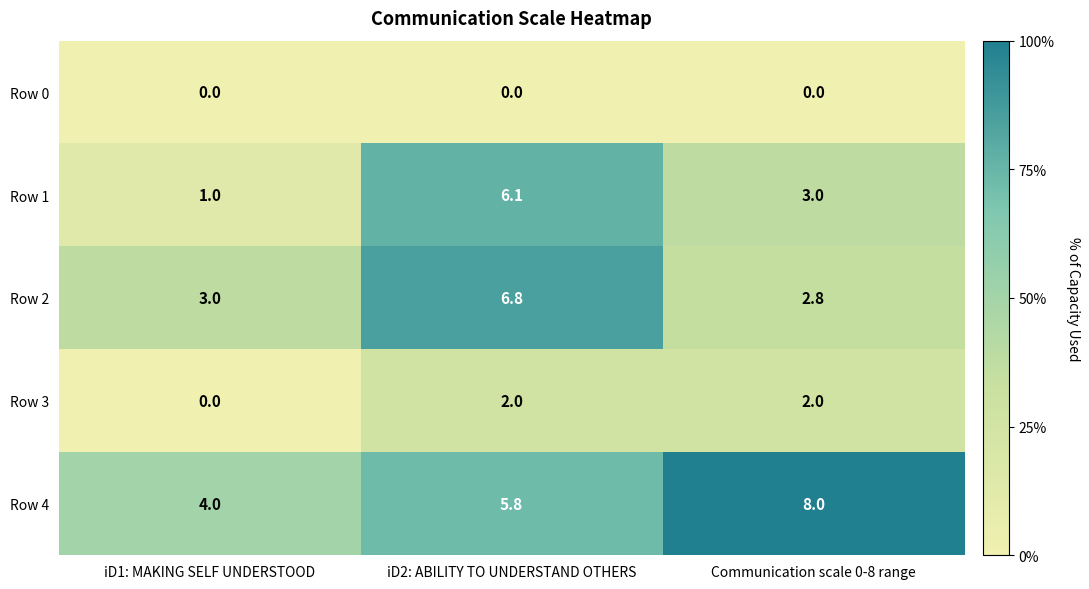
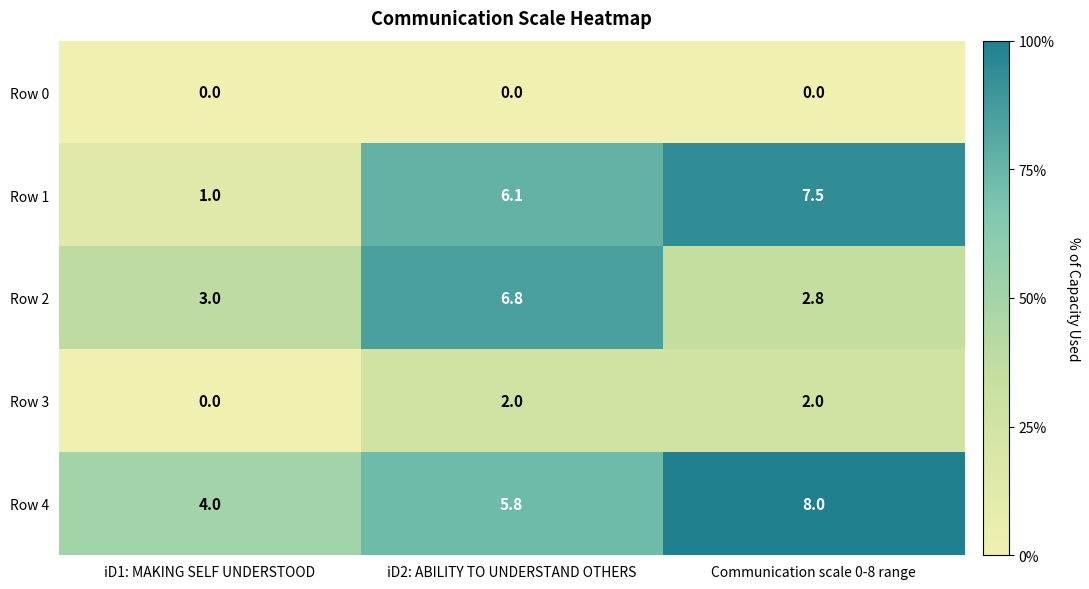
  {
    "Row 0": {
      "iD1: MAKING SELF UNDERSTOOD": 0.0,
      "iD2: ABILITY TO UNDERSTAND OTHERS": 0.0,
      "Communication scale 0-8 range": 0.0
    },
    "Row 1": {
      "iD1: MAKING SELF UNDERSTOOD": 1.0,
      "iD2: ABILITY TO UNDERSTAND OTHERS": 6.1,
-     "Communication scale 0-8 range": 3.0
+     "Communication scale 0-8 range": 7.5
    },
    "Row 2": {
      "iD1: MAKING SELF UNDERSTOOD": 3.0,
      "iD2: ABILITY TO UNDERSTAND OTHERS": 6.8,
      "Communication scale 0-8 range": 2.8
    },
    "Row 3": {
      "iD1: MAKING SELF UNDERSTOOD": 0.0,
      "iD2: ABILITY TO UNDERSTAND OTHERS": 2.0,
      "Communication scale 0-8 range": 2.0
    },
    "Row 4": {
      "iD1: MAKING SELF UNDERSTOOD": 4.0,
      "iD2: ABILITY TO UNDERSTAND OTHERS": 5.8,
      "Communication scale 0-8 range": 8.0
    }
  }
